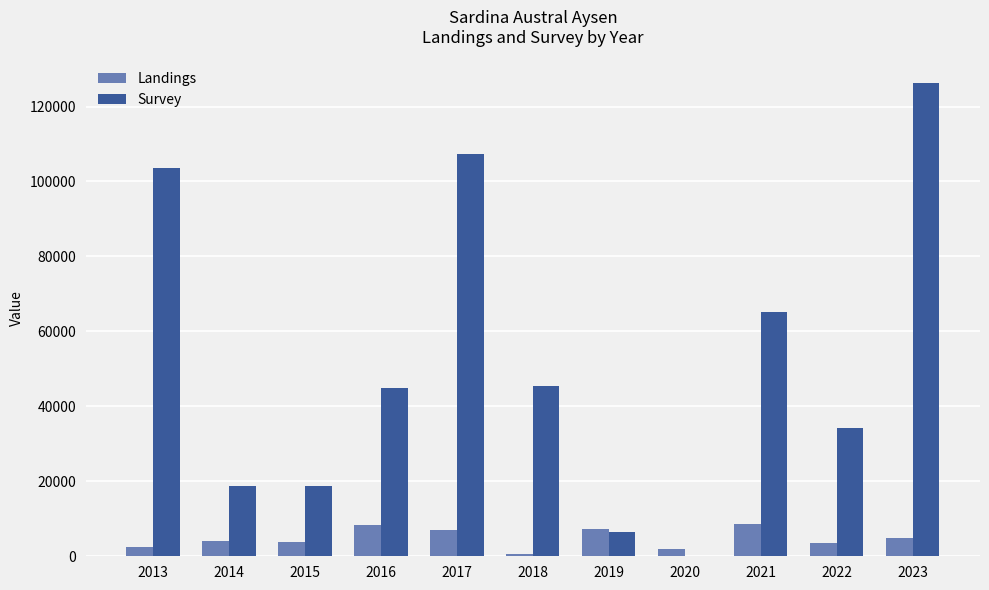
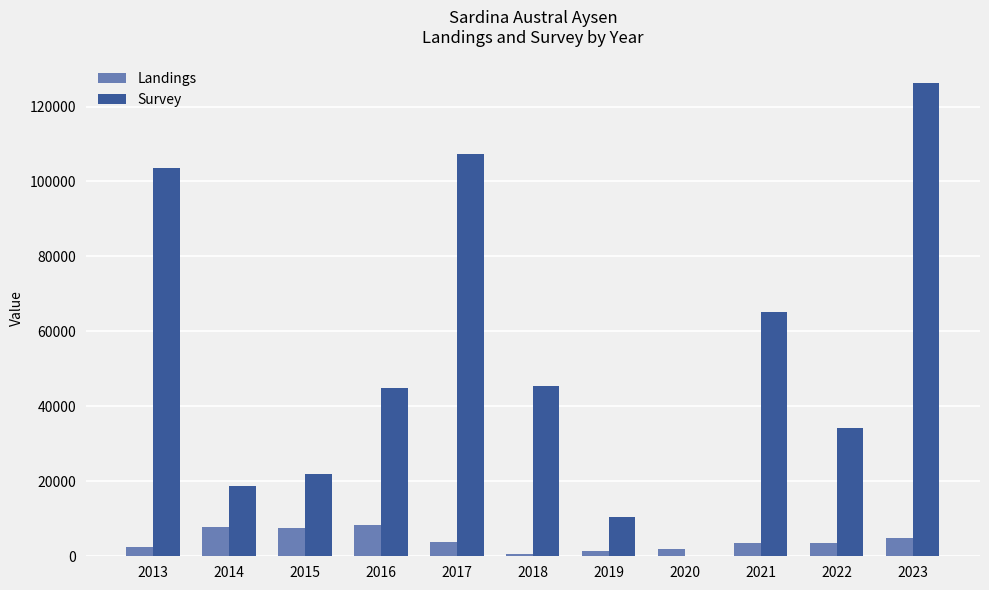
  {
    "Landings": {
      "2013": 2000,
-     "2014": 4000,
-     "2015": 4000,
+     "2014": 8000,
+     "2015": 8000,
      "2016": 8000,
-     "2017": 7000,
-     "2019": 7000,
+     "2017": 4000,
+     "2019": 1000,
      "2020": 2000,
-     "2021": 8000,
+     "2021": 4000,
      "2022": 4000,
      "2023": 5000
    },
    "Survey": {
      "2013": 104000,
      "2014": 19000,
-     "2015": 19000,
+     "2015": 22000,
      "2016": 45000,
      "2017": 107000,
      "2018": 46000,
-     "2019": 7000,
+     "2019": 11000,
      "2020": 0,
      "2021": 65000,
      "2022": 34000,
      "2023": 126000
    }
  }
